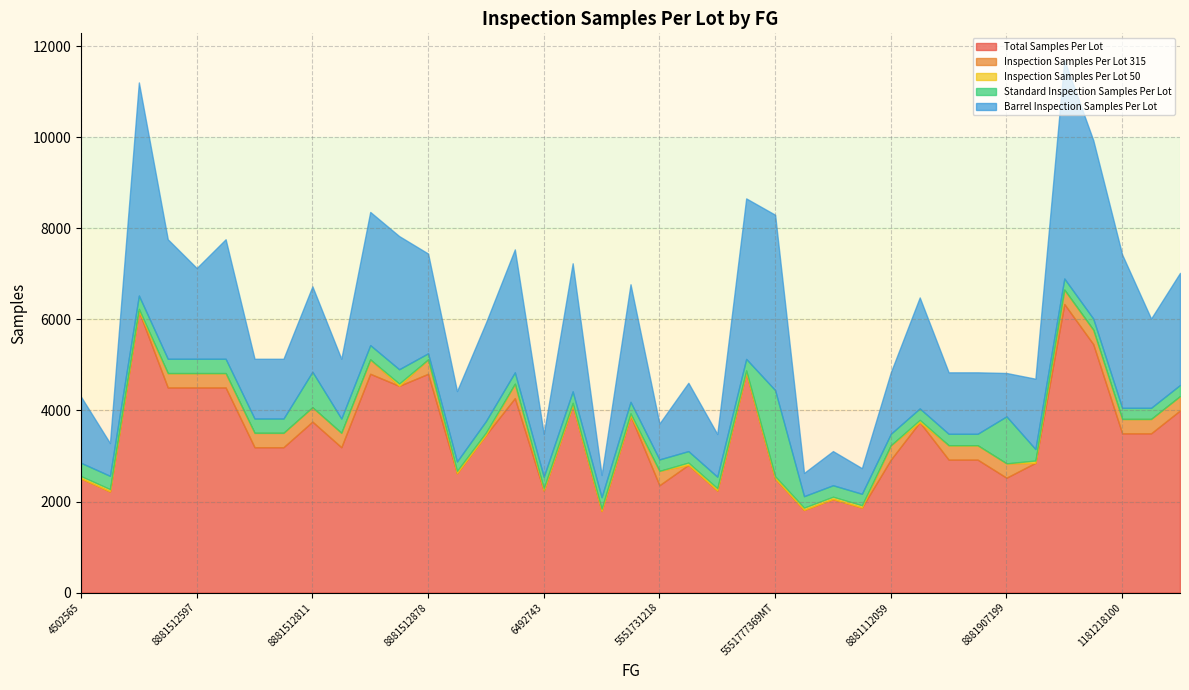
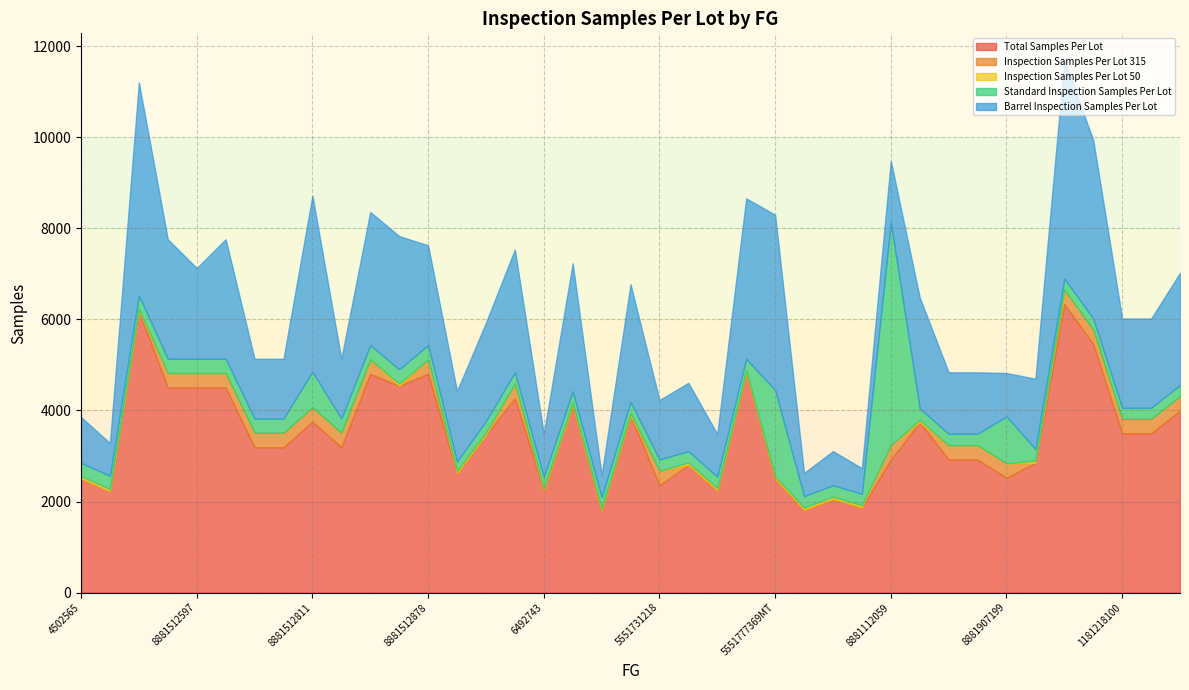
  {
    "Standard Inspection Samples Per Lot": {
      "4502565": 300,
      "8881512597": 300,
      "8881512811": 800,
-     "8881512878": 100,
+     "8881512878": 300,
      "6492743": 300,
      "5551731218": 300,
      "5551777369MT": 1900,
-     "8881112059": 300,
+     "8881112059": 4900,
      "8881907199": 1000,
      "1181218100": 200
    },
    "Barrel Inspection Samples Per Lot": {
-     "4502565": 1500,
+     "4502565": 1000,
      "8881512597": 2000,
-     "8881512811": 1900,
+     "8881512811": 3900,
      "8881512878": 2200,
      "6492743": 900,
-     "5551731218": 800,
+     "5551731218": 1300,
      "5551777369MT": 3900,
      "8881112059": 1400,
      "8881907199": 1000,
-     "1181218100": 3400
+     "1181218100": 2000
    }
  }
